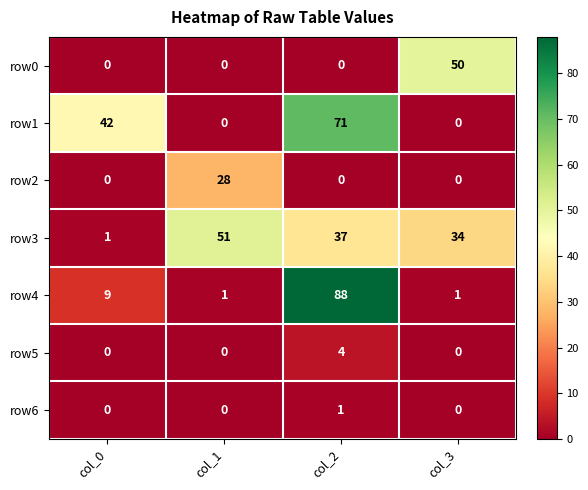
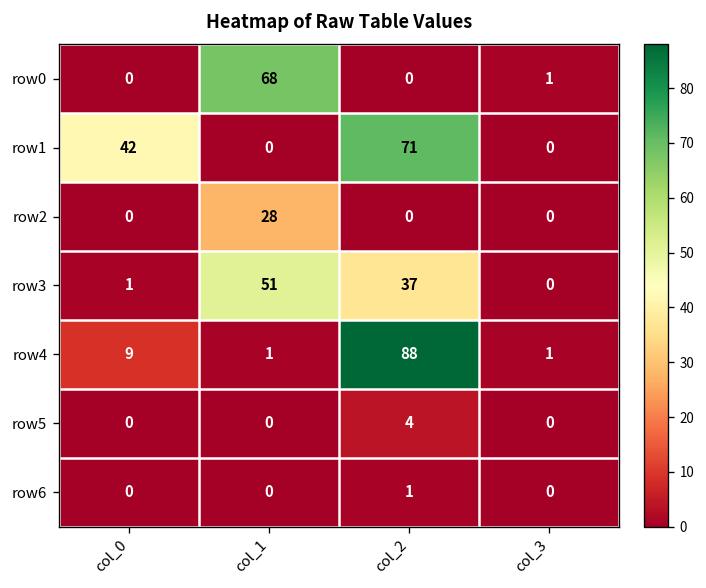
  {
    "row0": {
      "col_0": 0,
-     "col_1": 0,
+     "col_1": 68,
      "col_2": 0,
-     "col_3": 50
+     "col_3": 1
    },
    "row1": {
      "col_0": 42,
      "col_1": 0,
      "col_2": 71,
      "col_3": 0
    },
    "row2": {
      "col_0": 0,
      "col_1": 28,
      "col_2": 0,
      "col_3": 0
    },
    "row3": {
      "col_0": 1,
      "col_1": 51,
      "col_2": 37,
-     "col_3": 34
+     "col_3": 0
    },
    "row4": {
      "col_0": 9,
      "col_1": 1,
      "col_2": 88,
      "col_3": 1
    },
    "row5": {
      "col_0": 0,
      "col_1": 0,
      "col_2": 4,
      "col_3": 0
    },
    "row6": {
      "col_0": 0,
      "col_1": 0,
      "col_2": 1,
      "col_3": 0
    }
  }
